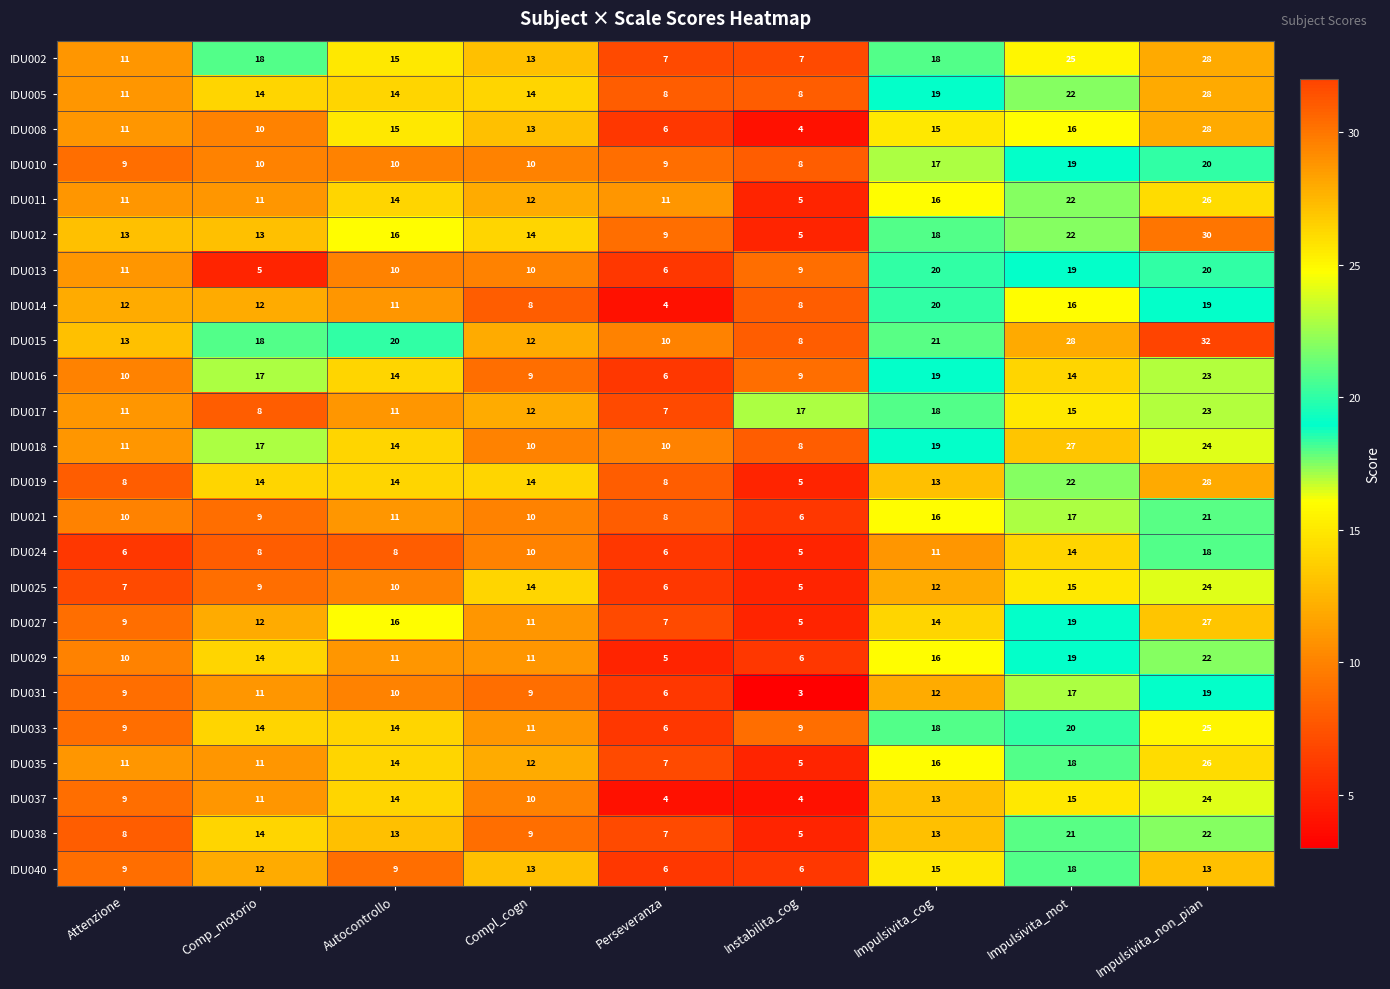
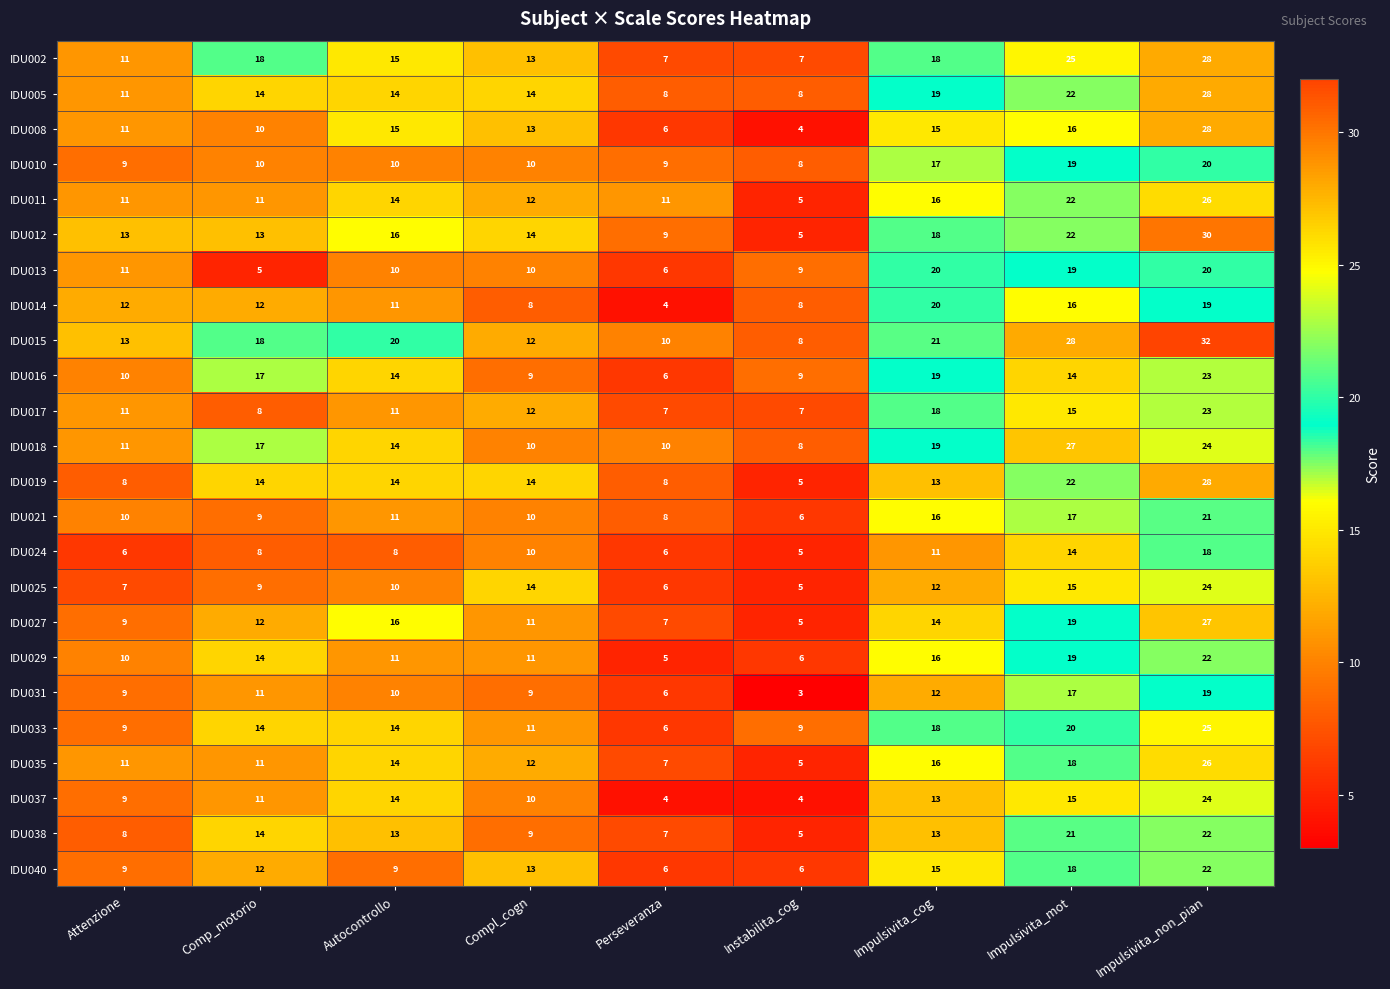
  {
    "IDU017": {
      "Attenzione": 11,
      "Comp_motorio": 8,
      "Autocontrollo": 11,
      "Compl_cogn": 12,
      "Perseveranza": 7,
-     "Instabilita_cog": 17,
+     "Instabilita_cog": 7,
      "Impulsivita_cog": 18,
      "Impulsivita_mot": 15,
      "Impulsivita_non_pian": 23
    },
    "IDU040": {
      "Attenzione": 9,
      "Comp_motorio": 12,
      "Autocontrollo": 9,
      "Compl_cogn": 13,
      "Perseveranza": 6,
      "Instabilita_cog": 6,
      "Impulsivita_cog": 15,
      "Impulsivita_mot": 18,
-     "Impulsivita_non_pian": 13
+     "Impulsivita_non_pian": 22
    }
  }
